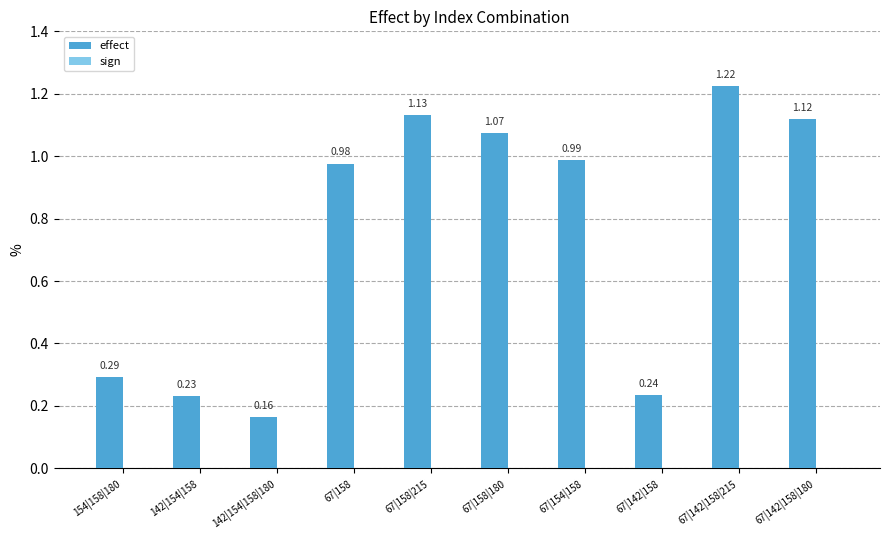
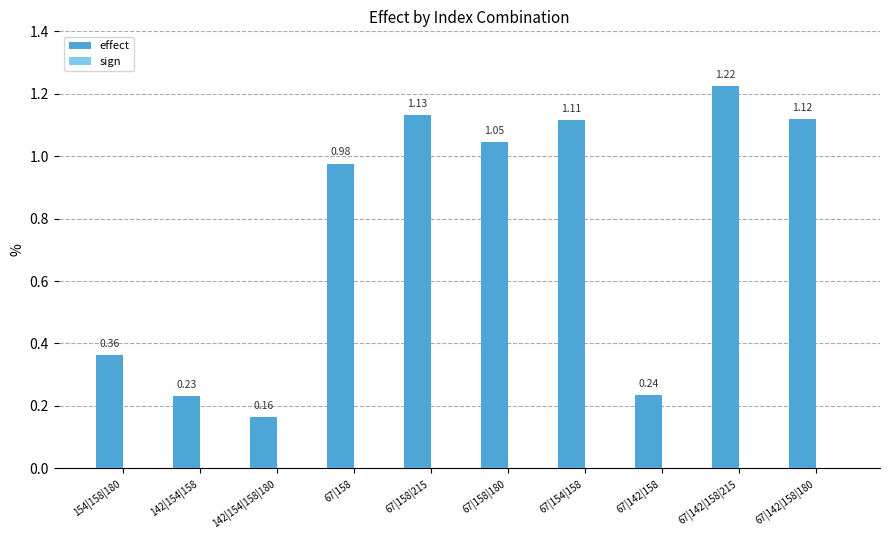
  {
    "effect": {
-     "154|158|180": 0.29,
+     "154|158|180": 0.36,
      "142|154|158": 0.23,
      "142|154|158|180": 0.16,
      "67|158": 0.98,
      "67|158|215": 1.13,
-     "67|158|180": 1.07,
-     "67|154|158": 0.99,
+     "67|158|180": 1.05,
+     "67|154|158": 1.11,
      "67|142|158": 0.24,
      "67|142|158|215": 1.22,
      "67|142|158|180": 1.12
    },
    "sign": {
      "154|158|180": 0.00,
      "142|154|158": 0.00,
      "142|154|158|180": 0.00,
      "67|158": 0.00,
      "67|158|215": 0.00,
      "67|158|180": 0.00,
      "67|154|158": 0.00,
      "67|142|158": 0.00,
      "67|142|158|215": 0.00,
      "67|142|158|180": 0.00
    }
  }
